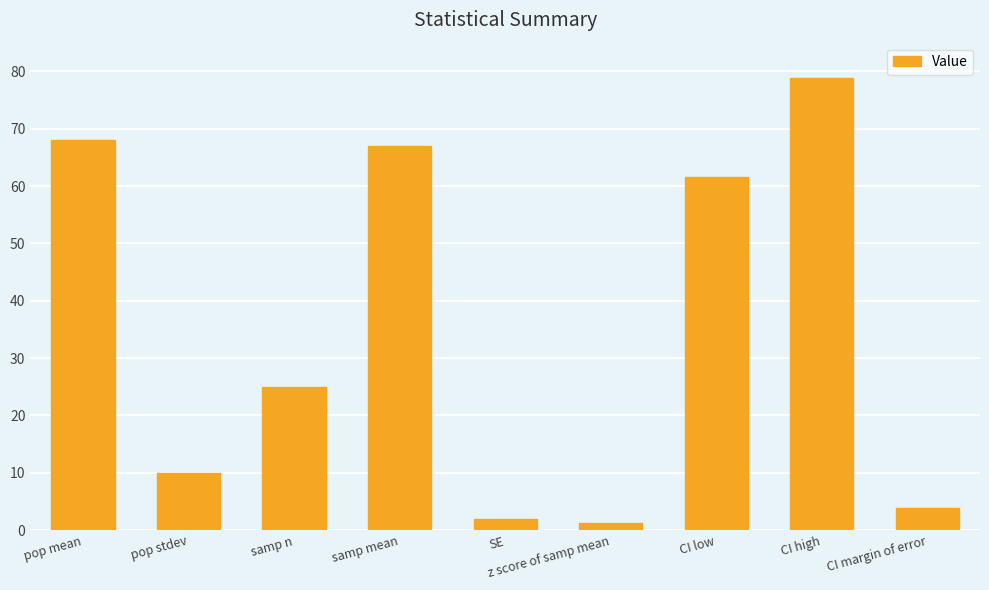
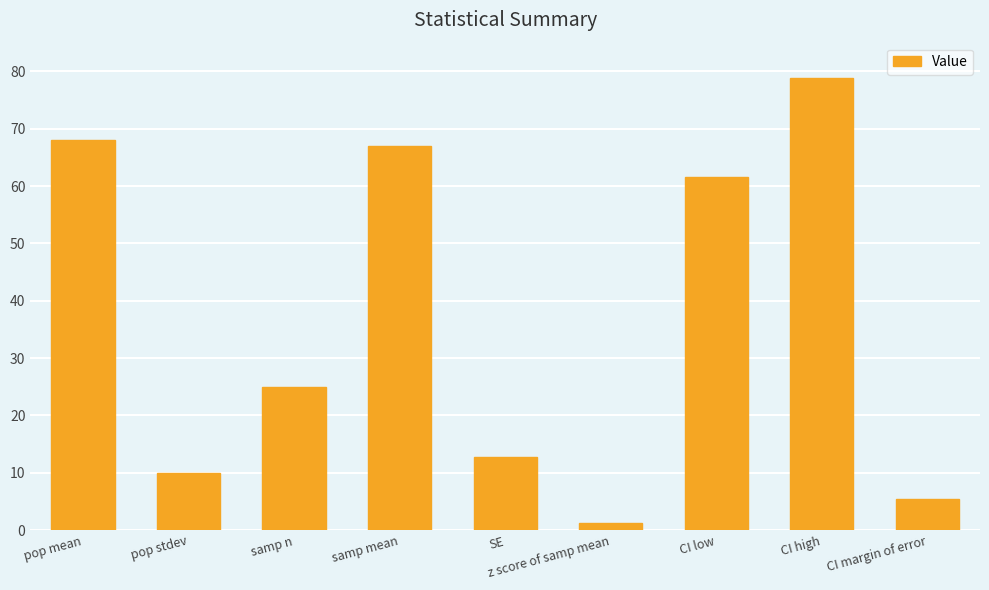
  {
    "pop mean": 68,
    "pop stdev": 10,
    "samp n": 25,
    "samp mean": 67,
-   "SE": 2,
+   "SE": 13,
    "z score of samp mean": 1,
    "CI low": 62,
    "CI high": 79,
-   "CI margin of error": 4
+   "CI margin of error": 5
  }
